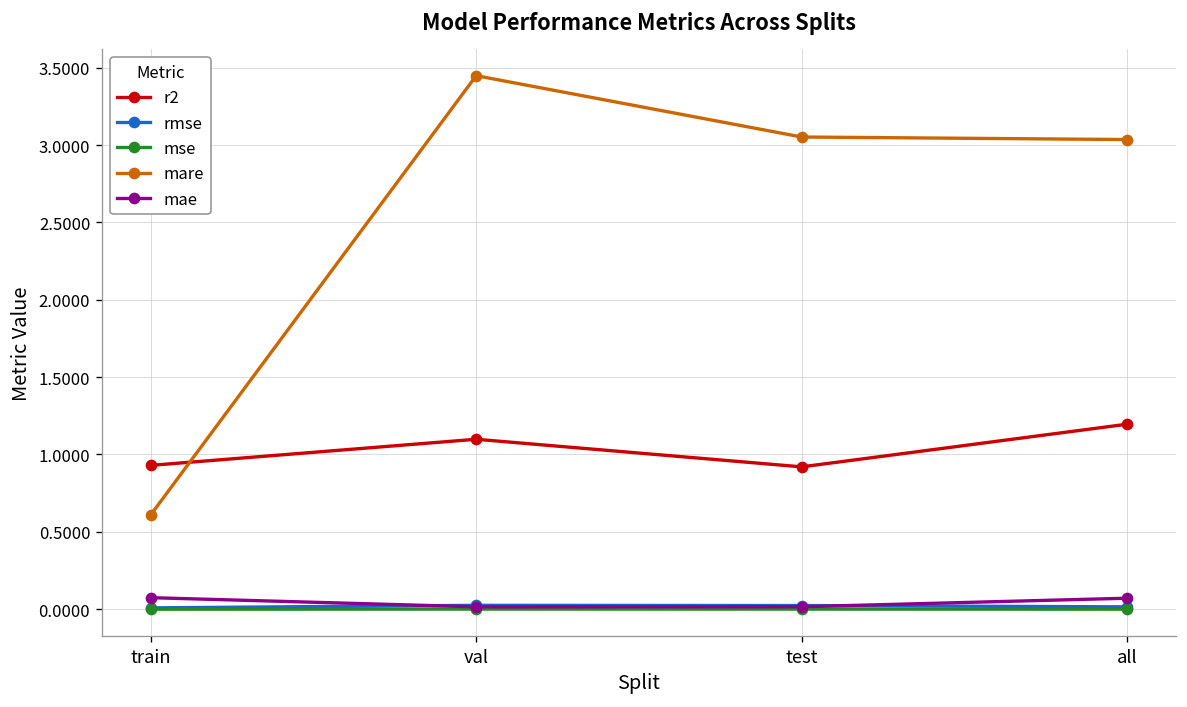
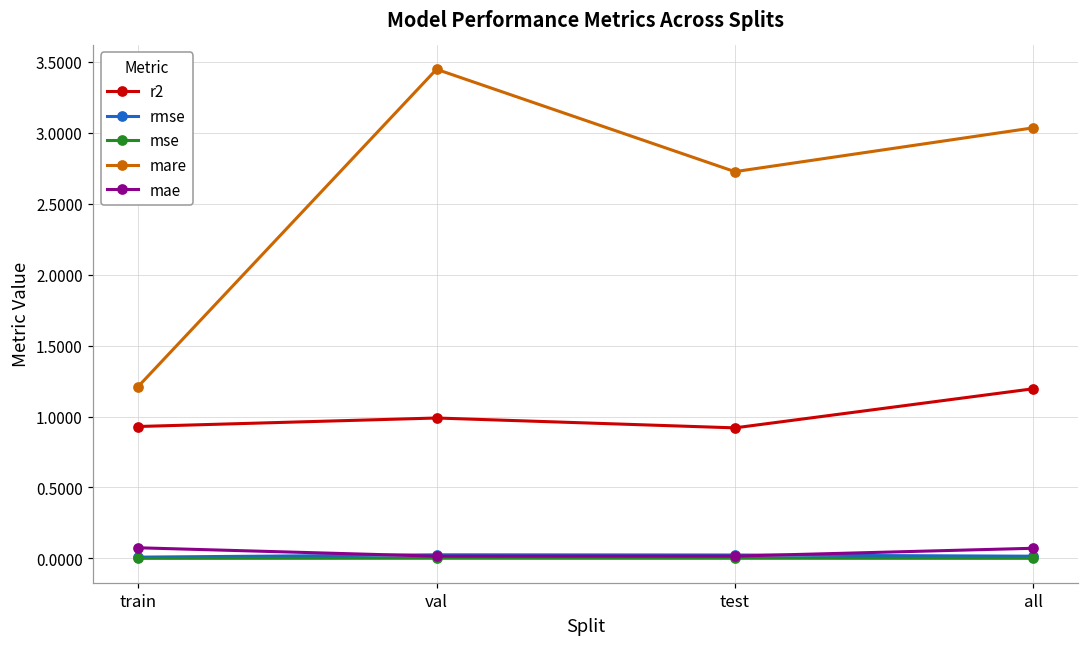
  {
    "r2": {
      "train": 0.93,
-     "val": 1.10,
+     "val": 0.99,
      "test": 0.92,
      "all": 1.20
    },
    "mare": {
-     "train": 0.61,
+     "train": 1.21,
      "val": 3.45,
-     "test": 3.05,
+     "test": 2.73,
      "all": 3.04
    },
    "mae": {
      "train": 0.07,
      "all": 0.07
    }
  }
